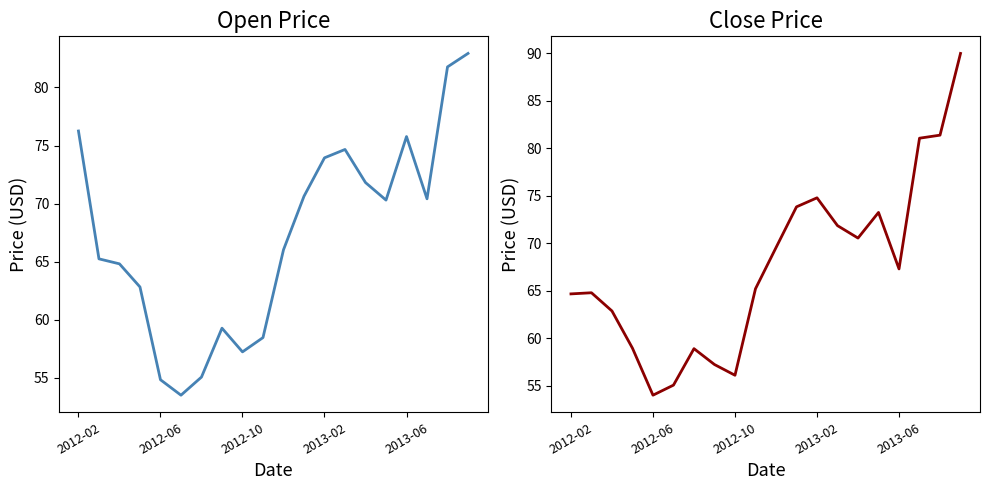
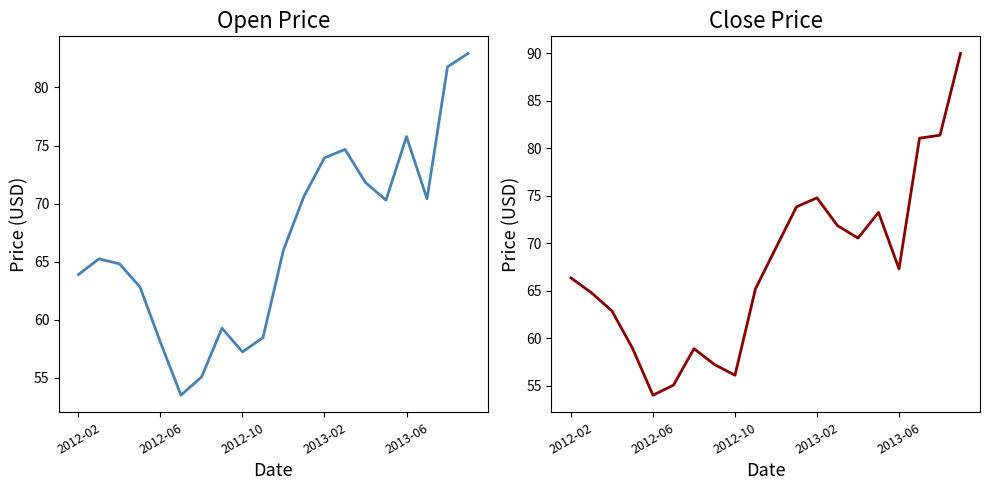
  {
    "Open Price": {
-     "2012-02": 76.3,
-     "2012-06": 54.8,
+     "2012-02": 63.9,
+     "2012-06": 58.0,
      "2012-10": 57.2,
      "2013-02": 73.9,
      "2013-06": 75.8
    },
    "Close Price": {
-     "2012-02": 65,
+     "2012-02": 66,
      "2012-06": 54,
      "2012-10": 56,
      "2013-02": 75,
      "2013-06": 67
    }
  }
